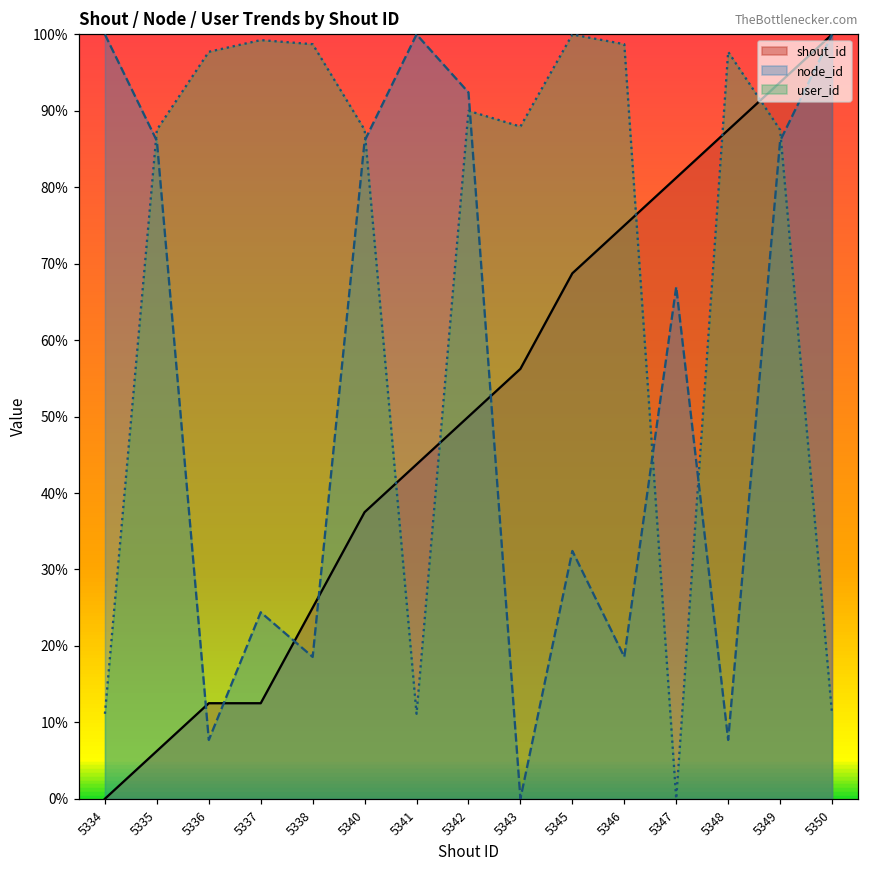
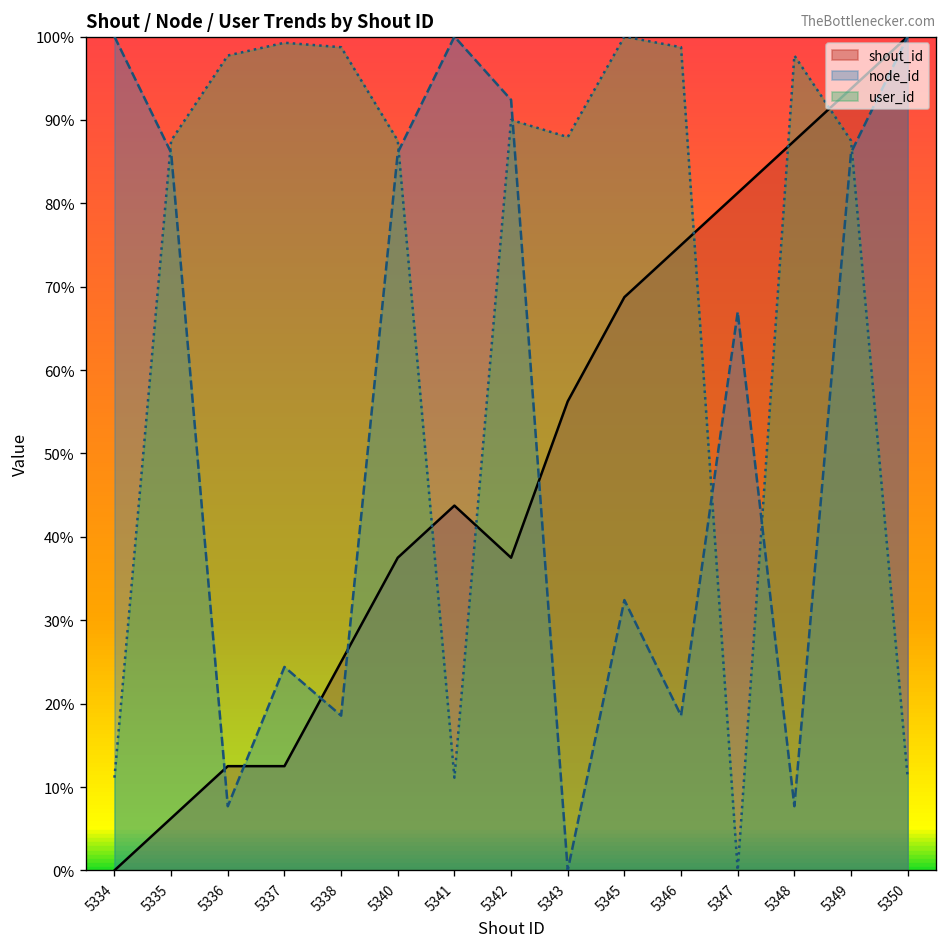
  {
    "shout_id": {
      "5334": "0%",
      "5335": "6%",
      "5336": "13%",
      "5337": "13%",
      "5338": "25%",
      "5340": "38%",
      "5341": "44%",
-     "5342": "50%",
+     "5342": "38%",
      "5343": "56%",
      "5345": "69%",
      "5346": "75%",
      "5347": "81%",
      "5348": "88%"
    }
  }
